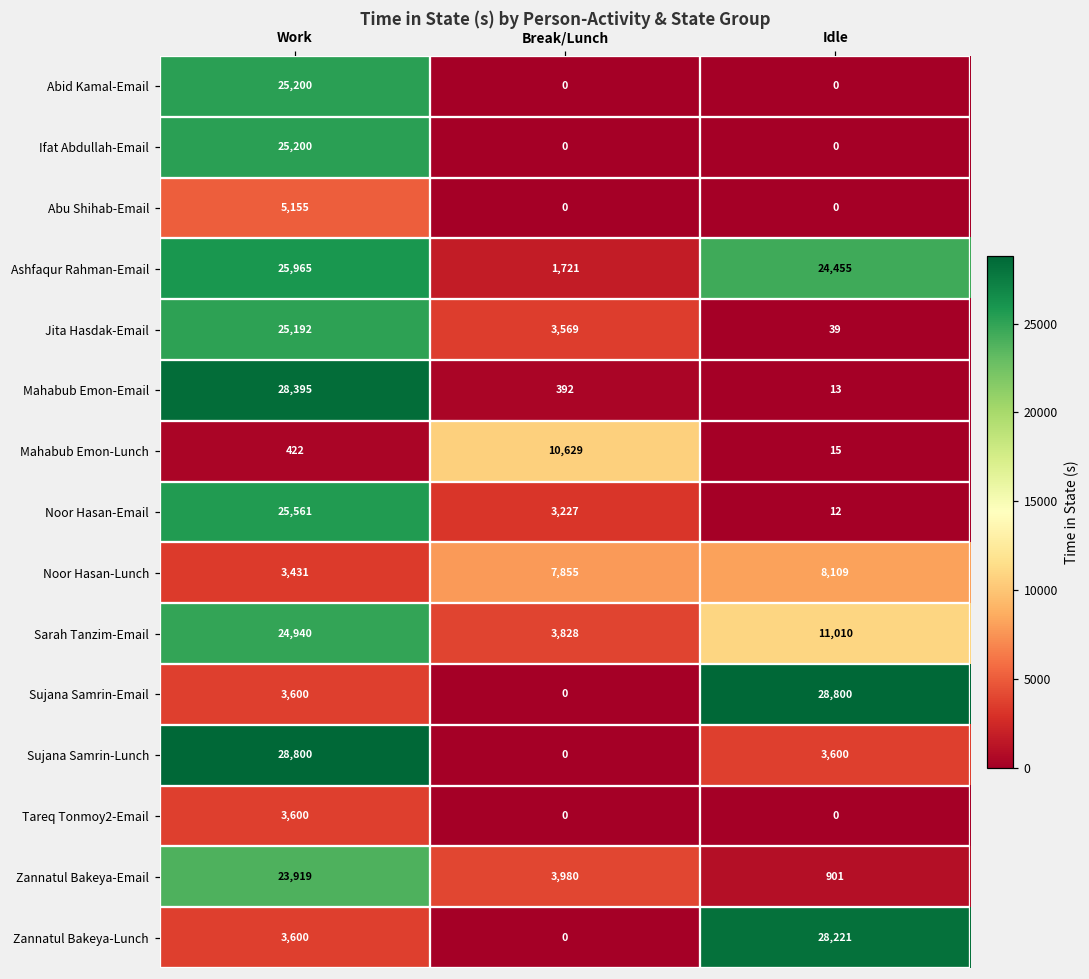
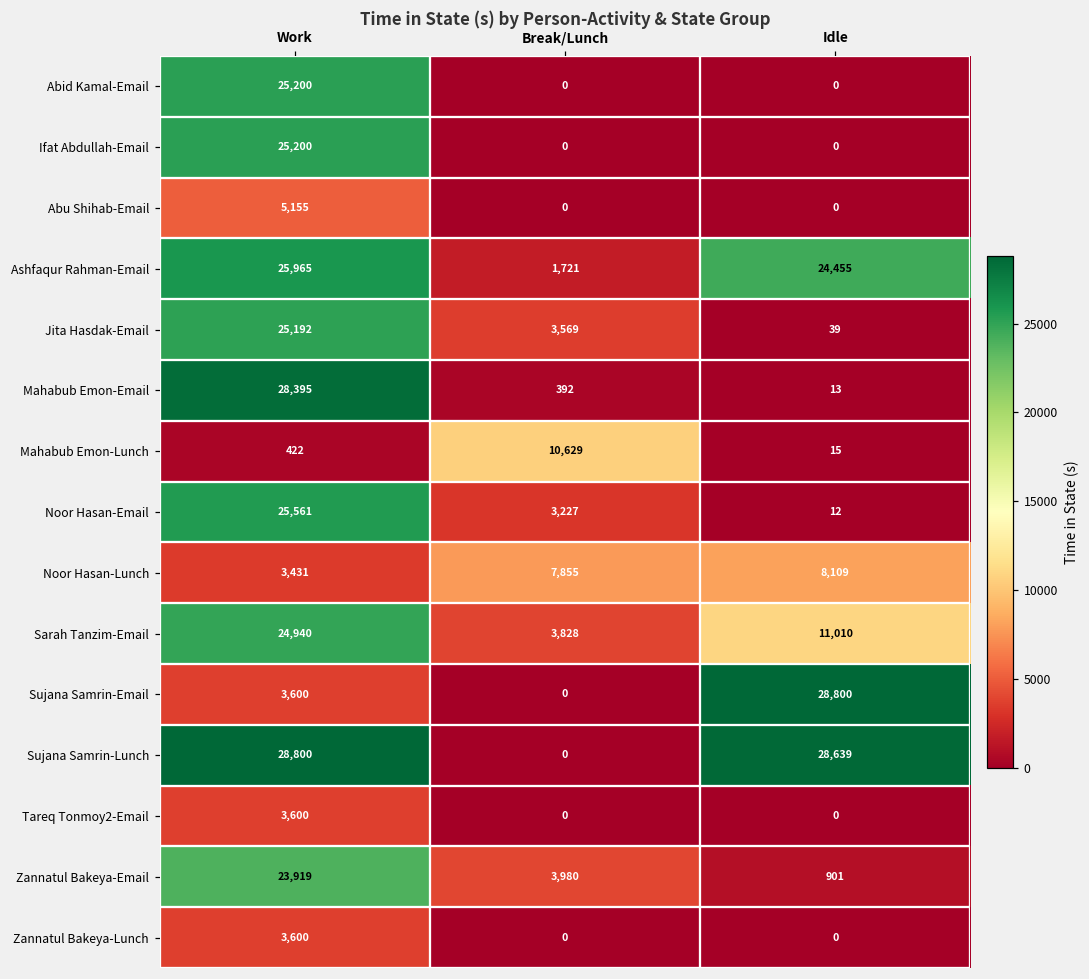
  {
    "Abid Kamal-Email": {
      "Work": "25,200",
      "Break/Lunch": "0",
      "Idle": "0"
    },
    "Ifat Abdullah-Email": {
      "Work": "25,200",
      "Break/Lunch": "0",
      "Idle": "0"
    },
    "Abu Shihab-Email": {
      "Work": "5,155",
      "Break/Lunch": "0",
      "Idle": "0"
    },
    "Ashfaqur Rahman-Email": {
      "Work": "25,965",
      "Break/Lunch": "1,721",
      "Idle": "24,455"
    },
    "Jita Hasdak-Email": {
      "Work": "25,192",
      "Break/Lunch": "3,569",
      "Idle": "39"
    },
    "Mahabub Emon-Email": {
      "Work": "28,395",
      "Break/Lunch": "392",
      "Idle": "13"
    },
    "Mahabub Emon-Lunch": {
      "Work": "422",
      "Break/Lunch": "10,629",
      "Idle": "15"
    },
    "Noor Hasan-Email": {
      "Work": "25,561",
      "Break/Lunch": "3,227",
      "Idle": "12"
    },
    "Noor Hasan-Lunch": {
      "Work": "3,431",
      "Break/Lunch": "7,855",
      "Idle": "8,109"
    },
    "Sarah Tanzim-Email": {
      "Work": "24,940",
      "Break/Lunch": "3,828",
      "Idle": "11,010"
    },
    "Sujana Samrin-Email": {
      "Work": "3,600",
      "Break/Lunch": "0",
      "Idle": "28,800"
    },
    "Sujana Samrin-Lunch": {
      "Work": "28,800",
      "Break/Lunch": "0",
-     "Idle": "3,600"
+     "Idle": "28,639"
    },
    "Tareq Tonmoy2-Email": {
      "Work": "3,600",
      "Break/Lunch": "0",
      "Idle": "0"
    },
    "Zannatul Bakeya-Email": {
      "Work": "23,919",
      "Break/Lunch": "3,980",
      "Idle": "901"
    },
    "Zannatul Bakeya-Lunch": {
      "Work": "3,600",
      "Break/Lunch": "0",
-     "Idle": "28,221"
+     "Idle": "0"
    }
  }
